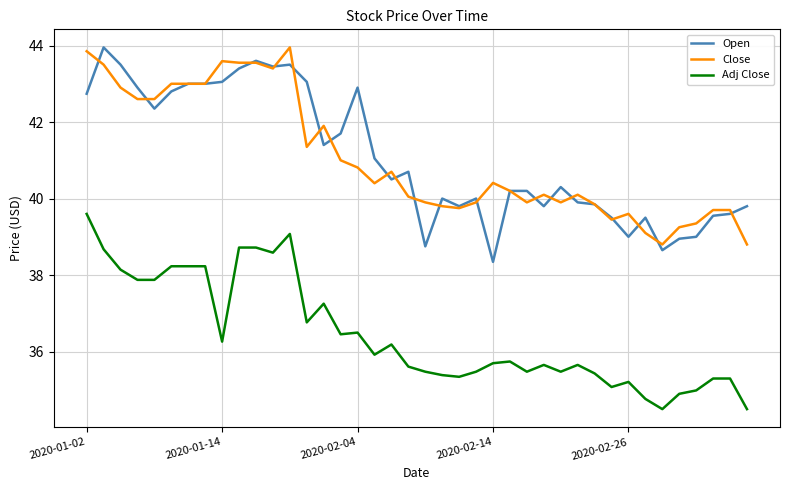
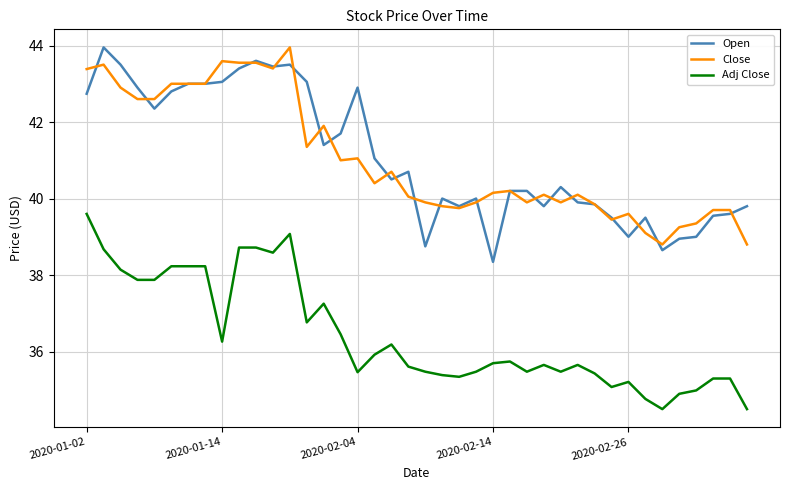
  {
    "Open": {
      "2020-01-02": 42.7,
      "2020-01-14": 43.0,
      "2020-02-04": 42.9,
      "2020-02-14": 38.3,
      "2020-02-26": 39.0
    },
    "Close": {
-     "2020-01-02": 43.8,
+     "2020-01-02": 43.4,
      "2020-01-14": 43.6,
-     "2020-02-04": 40.8,
-     "2020-02-14": 40.4,
+     "2020-02-04": 41.0,
+     "2020-02-14": 40.2,
      "2020-02-26": 39.6
    },
    "Adj Close": {
      "2020-01-02": 39.6,
      "2020-01-14": 36.3,
-     "2020-02-04": 36.5,
+     "2020-02-04": 35.5,
      "2020-02-14": 35.7,
      "2020-02-26": 35.2
    }
  }
